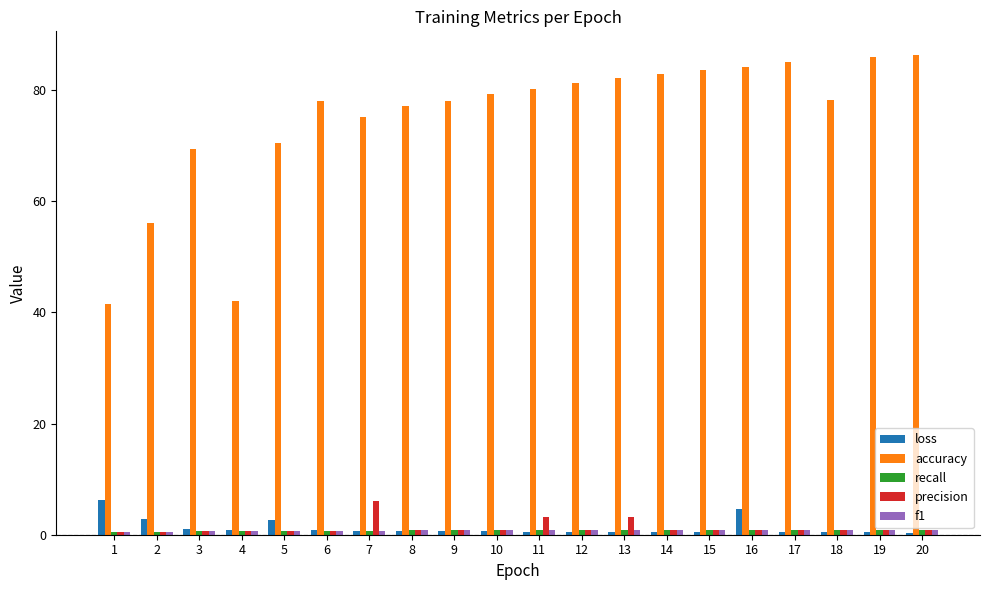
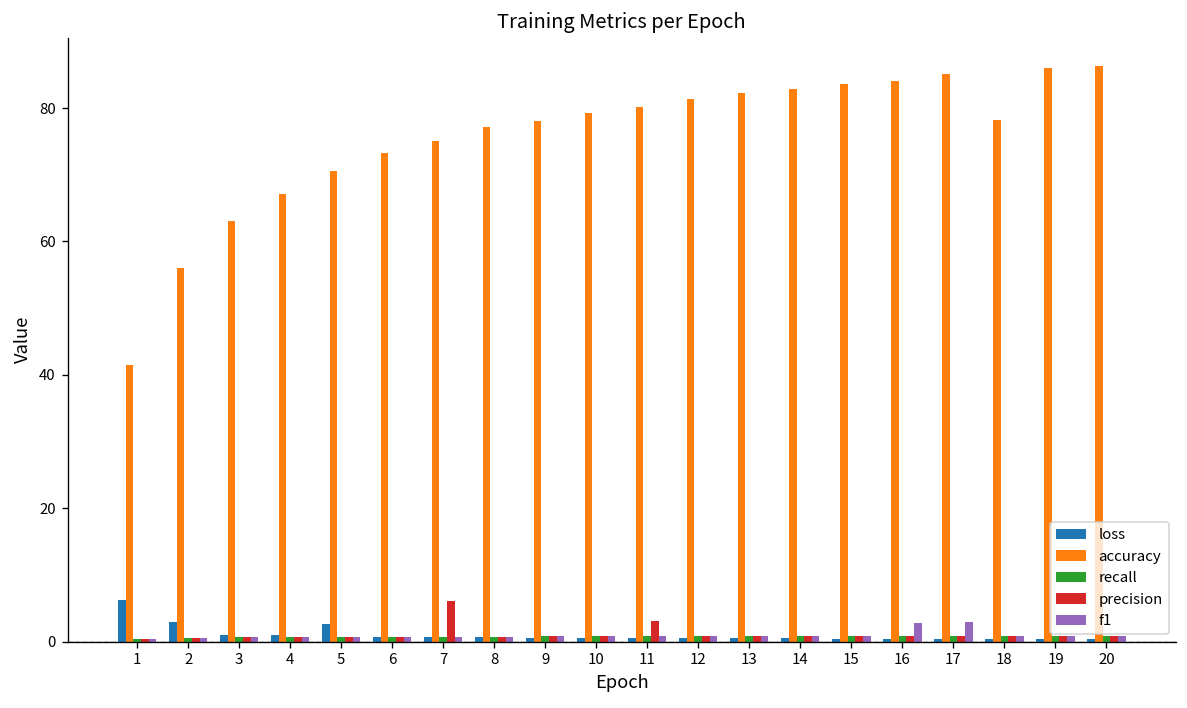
  {
    "loss": {
      "1": 6,
      "2": 3,
      "3": 1,
      "4": 1,
      "5": 3,
      "6": 1,
      "7": 1,
      "8": 1,
      "9": 1,
      "10": 1,
      "11": 1,
      "12": 1,
      "13": 1,
      "14": 0,
      "15": 0,
-     "16": 5
+     "16": 0
    },
    "accuracy": {
      "1": 41,
      "2": 56,
-     "3": 69,
-     "4": 42,
+     "3": 63,
+     "4": 67,
      "5": 71,
-     "6": 78,
+     "6": 73,
      "7": 75,
      "8": 77,
      "9": 78,
      "10": 79,
      "11": 80,
      "12": 81,
      "13": 82,
      "14": 83,
      "15": 84,
      "16": 84,
      "17": 85,
      "18": 78,
      "19": 86,
      "20": 86
    },
    "recall": {
      "2": 1,
      "3": 1,
      "4": 1,
      "5": 1,
      "6": 1,
      "7": 1,
      "8": 1,
      "9": 1,
      "10": 1,
      "11": 1,
      "12": 1,
      "13": 1,
      "14": 1,
      "15": 1,
      "16": 1,
      "17": 1,
      "18": 1,
      "19": 1,
      "20": 1
    },
    "precision": {
      "2": 1,
      "3": 1,
      "4": 1,
      "5": 1,
      "6": 1,
      "7": 6,
      "8": 1,
      "9": 1,
      "10": 1,
      "11": 3,
      "12": 1,
-     "13": 3,
+     "13": 1,
      "14": 1,
      "15": 1,
      "16": 1,
      "17": 1,
      "18": 1,
      "19": 1,
      "20": 1
    },
    "f1": {
      "2": 1,
      "3": 1,
      "4": 1,
      "5": 1,
      "6": 1,
      "7": 1,
      "8": 1,
      "9": 1,
      "10": 1,
      "11": 1,
      "12": 1,
      "13": 1,
      "14": 1,
      "15": 1,
-     "16": 1,
-     "17": 1,
+     "16": 3,
+     "17": 3,
      "18": 1,
      "19": 1,
      "20": 1
    }
  }
